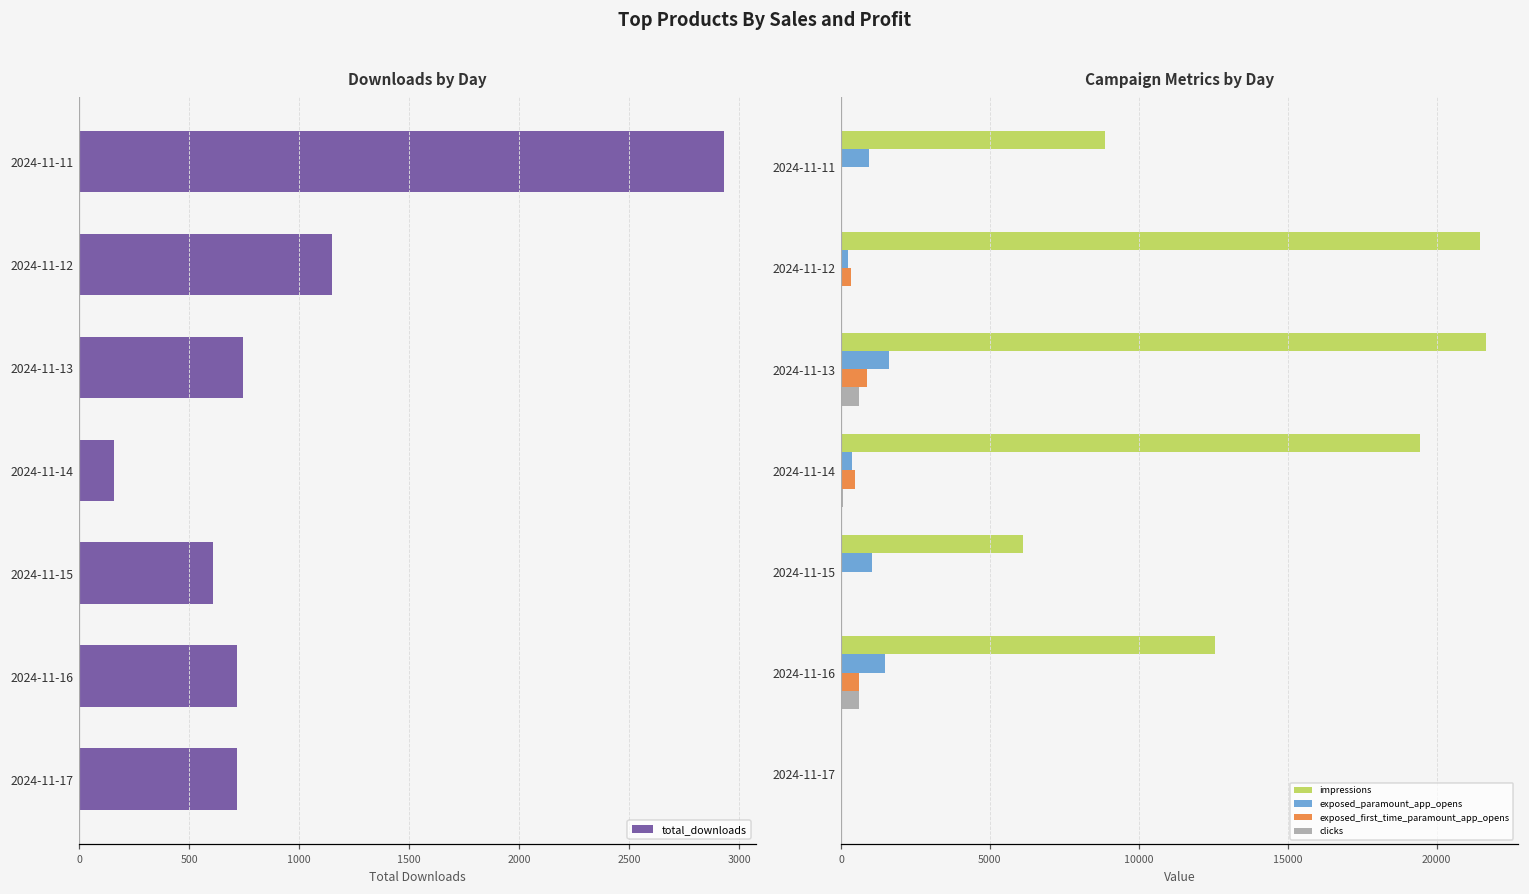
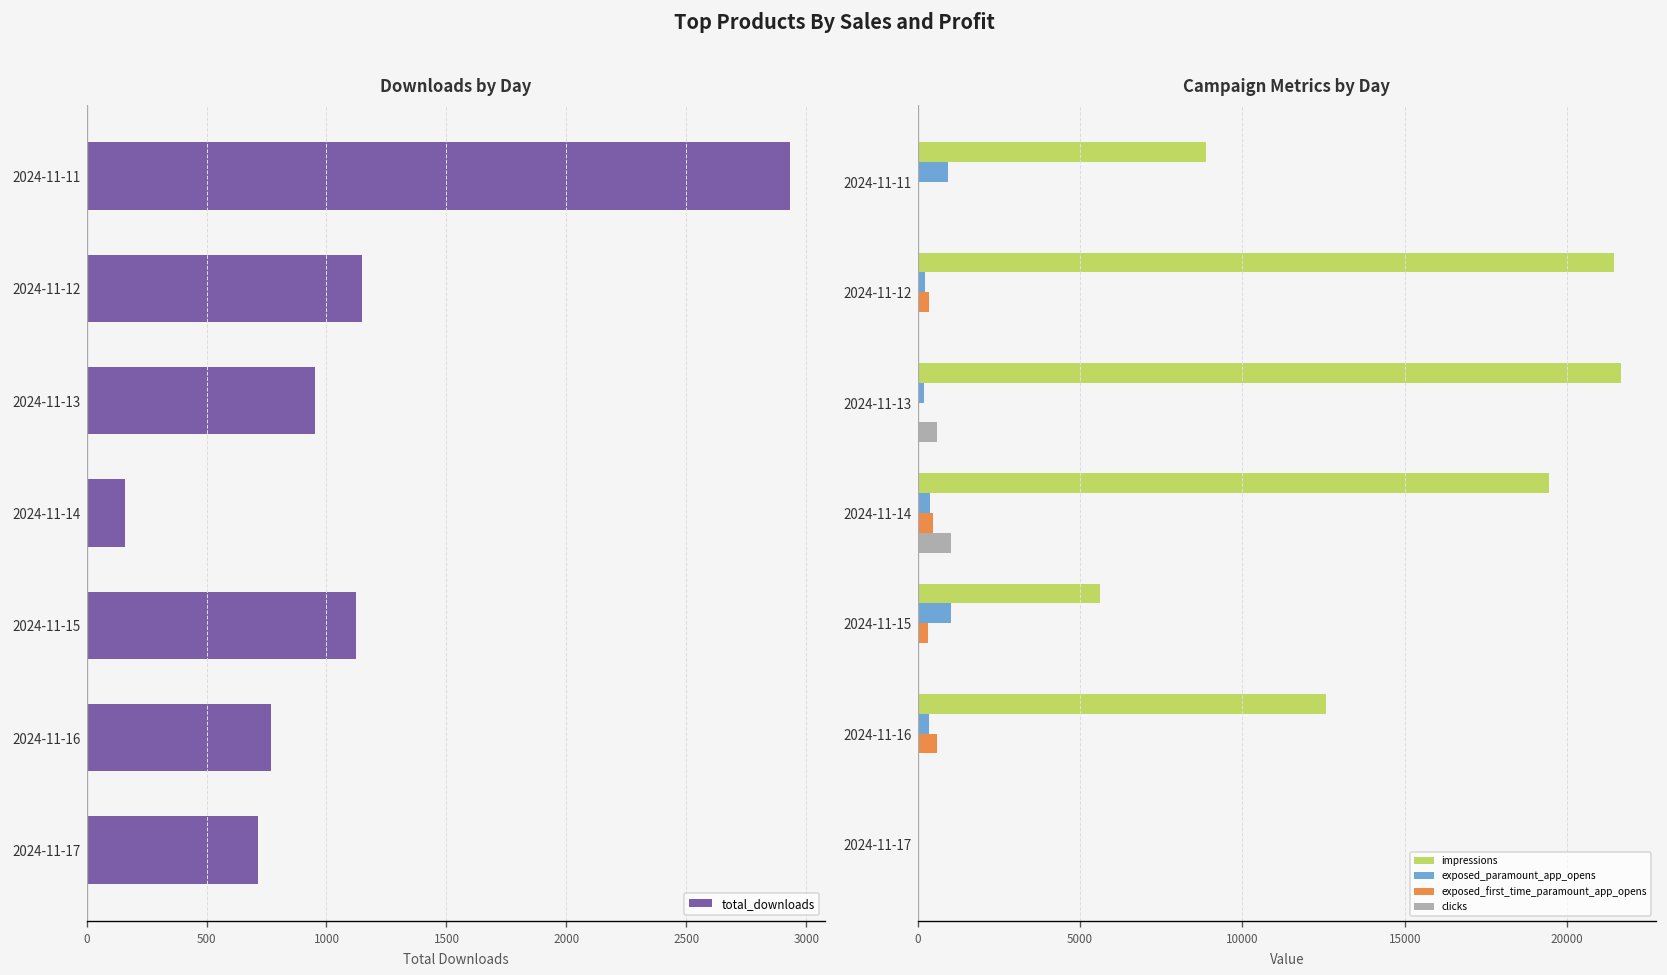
  {
    "Downloads by Day": {
      "2024-11-11": 2930,
      "2024-11-12": 1150,
-     "2024-11-13": 740,
+     "2024-11-13": 950,
      "2024-11-14": 160,
-     "2024-11-15": 610,
-     "2024-11-16": 720,
+     "2024-11-15": 1120,
+     "2024-11-16": 770,
      "2024-11-17": 720
    },
    "Campaign Metrics by Day": {
      "impressions": {
        "2024-11-11": 8900,
        "2024-11-12": 21500,
        "2024-11-13": 21700,
        "2024-11-14": 19400,
-       "2024-11-15": 6100,
+       "2024-11-15": 5600,
        "2024-11-16": 12600
      },
      "exposed_paramount_app_opens": {
        "2024-11-11": 900,
        "2024-11-12": 200,
-       "2024-11-13": 1600,
+       "2024-11-13": 200,
        "2024-11-14": 400,
        "2024-11-15": 1000,
-       "2024-11-16": 1500
+       "2024-11-16": 300
      },
      "exposed_first_time_paramount_app_opens": {
        "2024-11-12": 300,
-       "2024-11-13": 900,
+       "2024-11-13": 0,
        "2024-11-14": 500,
-       "2024-11-15": 0,
+       "2024-11-15": 300,
        "2024-11-16": 600,
        "2024-11-17": 0
      },
      "clicks": {
        "2024-11-13": 600,
-       "2024-11-14": 100,
-       "2024-11-16": 600,
+       "2024-11-14": 1000,
+       "2024-11-16": 0,
        "2024-11-17": 0
      }
    }
  }
